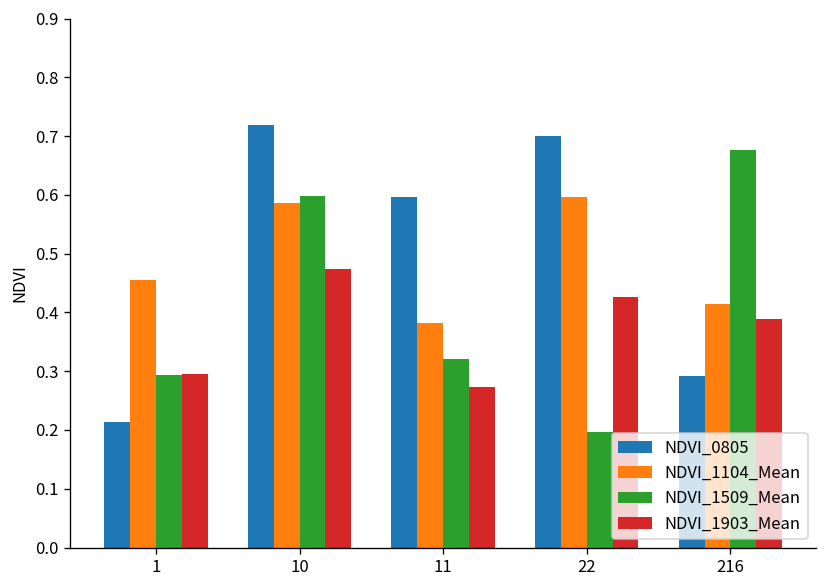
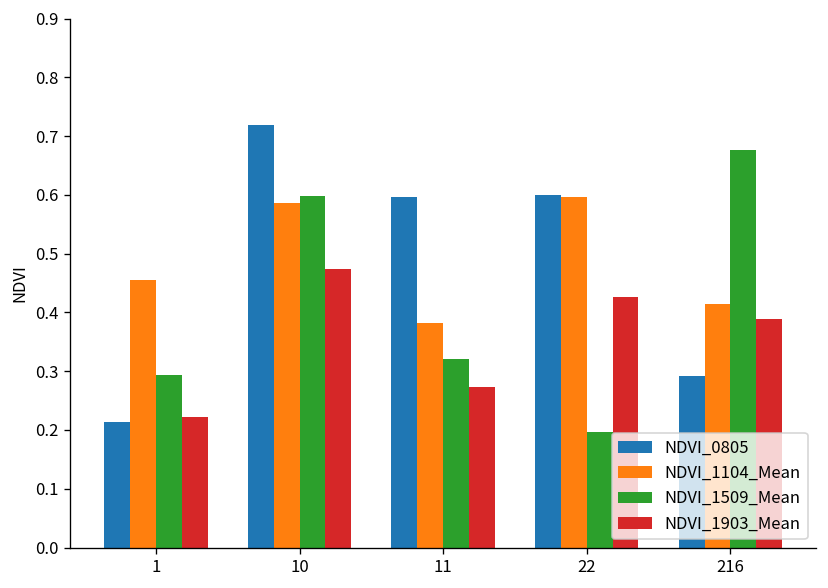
  {
    "NDVI_0805": {
      "1": 0.21,
      "10": 0.72,
      "11": 0.6,
-     "22": 0.7,
+     "22": 0.6,
      "216": 0.29
    },
    "NDVI_1104_Mean": {
      "1": 0.46,
      "10": 0.59,
      "11": 0.38,
      "22": 0.60,
      "216": 0.41
    },
    "NDVI_1509_Mean": {
      "1": 0.29,
      "10": 0.60,
      "11": 0.32,
      "22": 0.20,
      "216": 0.68
    },
    "NDVI_1903_Mean": {
-     "1": 0.30,
+     "1": 0.22,
      "10": 0.47,
      "11": 0.27,
      "22": 0.43,
      "216": 0.39
    }
  }
